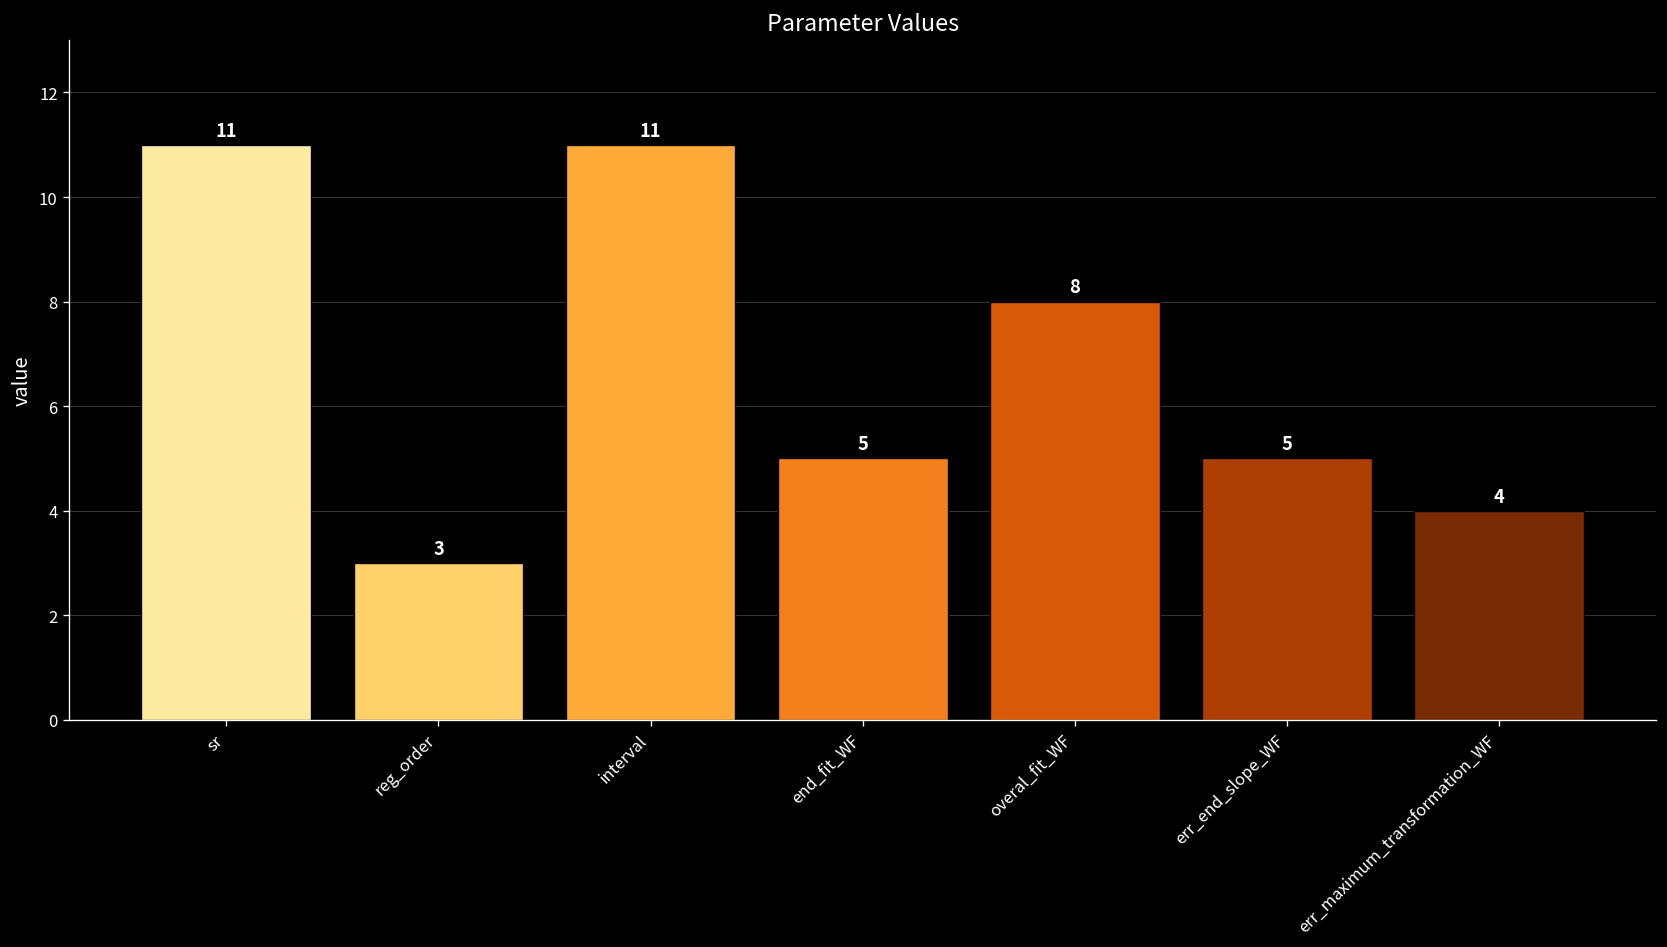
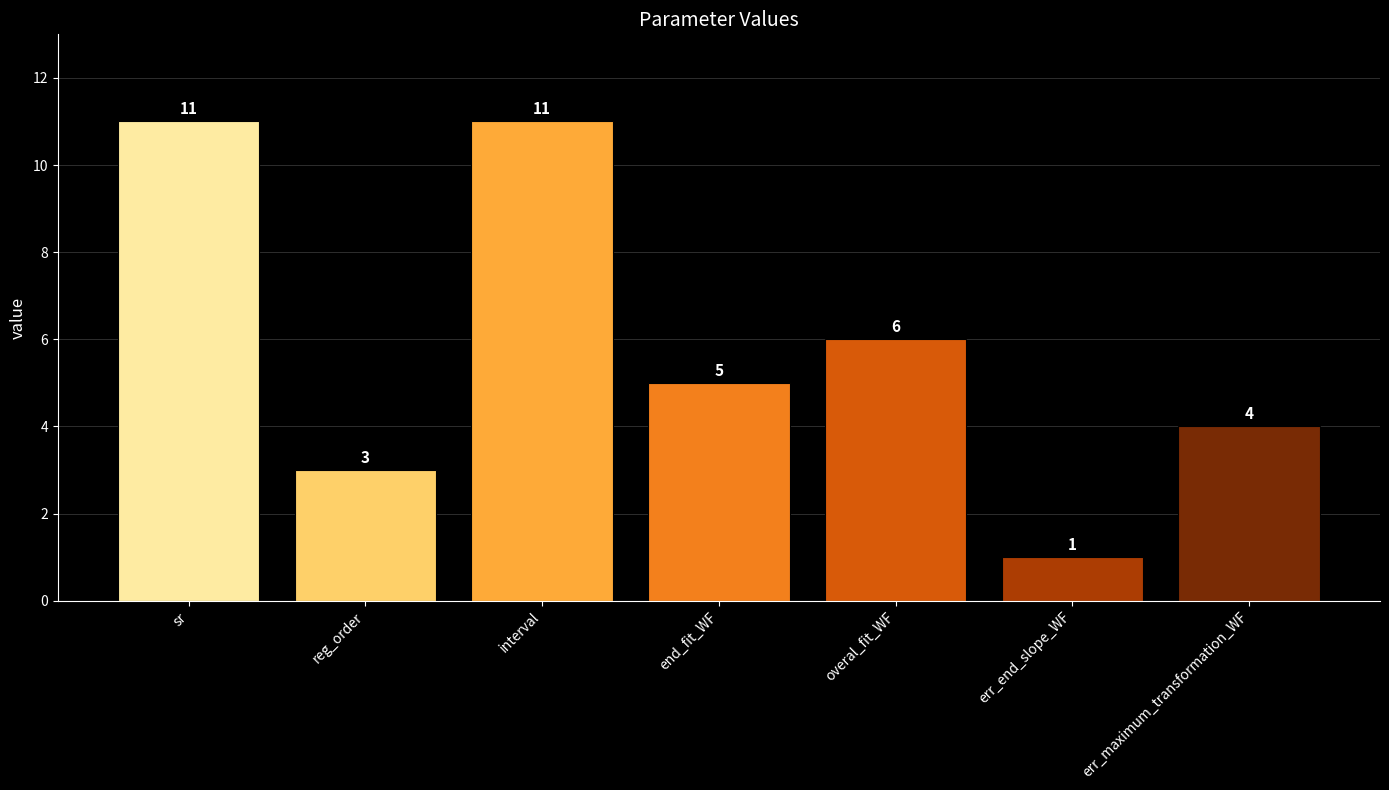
  {
    "sr": 11,
    "reg_order": 3,
    "interval": 11,
    "end_fit_WF": 5,
-   "overal_fit_WF": 8,
-   "err_end_slope_WF": 5,
+   "overal_fit_WF": 6,
+   "err_end_slope_WF": 1,
    "err_maximum_transformation_WF": 4
  }
